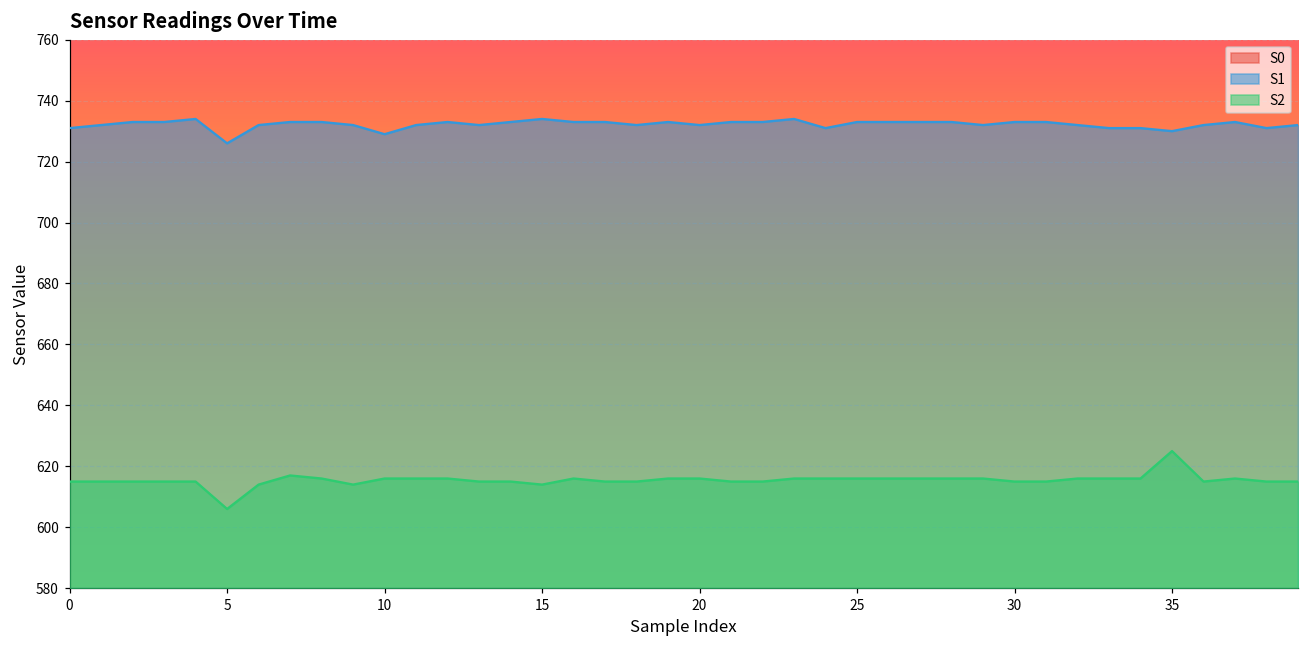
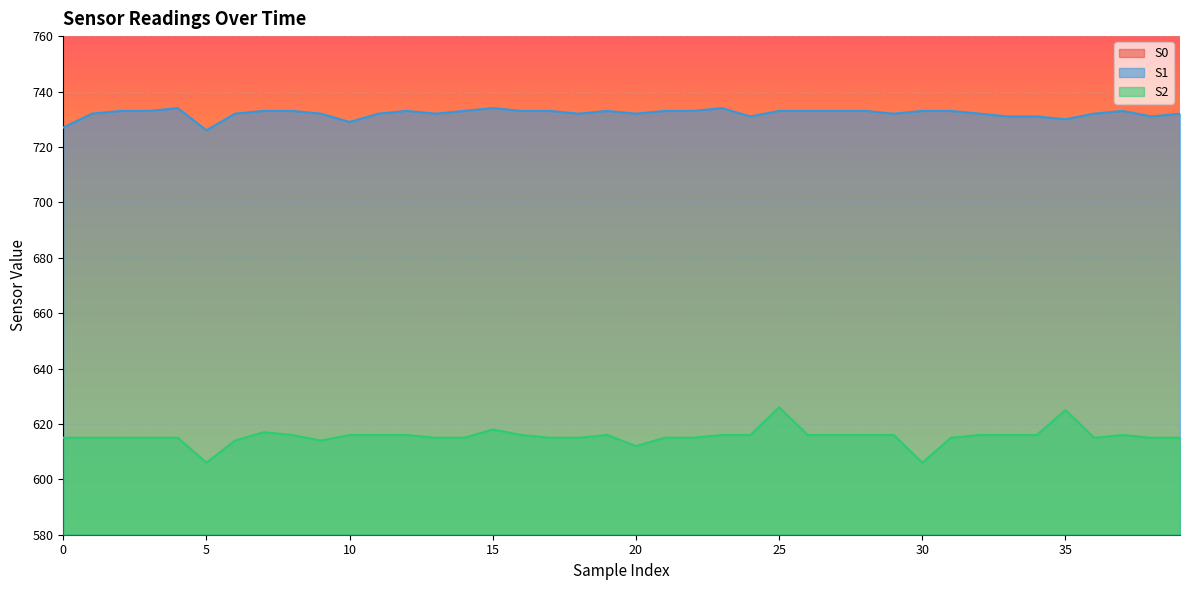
  {
    "S1": {
-     "0": 731,
+     "0": 727,
      "5": 726,
      "10": 729,
      "15": 734,
      "20": 732,
      "25": 733,
      "30": 733,
      "35": 730
    },
    "S2": {
      "0": 615,
      "5": 606,
      "10": 616,
-     "15": 614,
-     "20": 616,
-     "25": 616,
-     "30": 615,
+     "15": 618,
+     "20": 612,
+     "25": 626,
+     "30": 606,
      "35": 625
    }
  }
